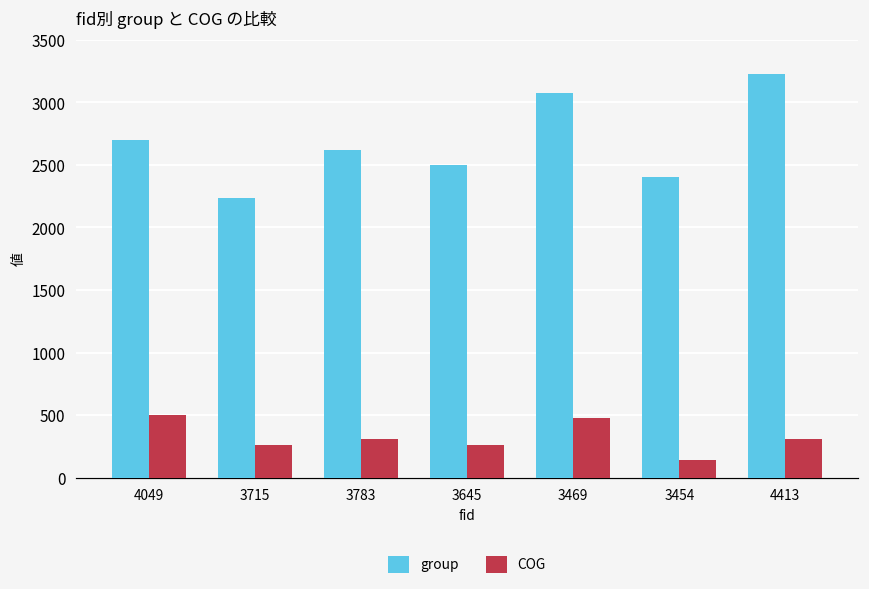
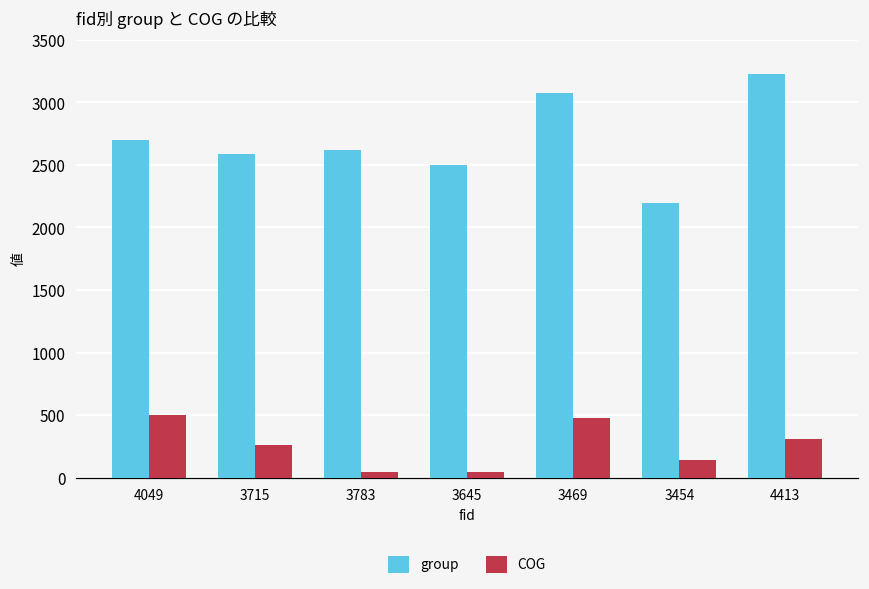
  {
    "group": {
      "4049": 2700,
-     "3715": 2230,
+     "3715": 2580,
      "3783": 2620,
      "3645": 2500,
      "3469": 3080,
-     "3454": 2400,
+     "3454": 2190,
      "4413": 3220
    },
    "COG": {
      "4049": 500,
      "3715": 260,
-     "3783": 310,
-     "3645": 260,
+     "3783": 40,
+     "3645": 40,
      "3469": 480,
      "3454": 140,
      "4413": 310
    }
  }
